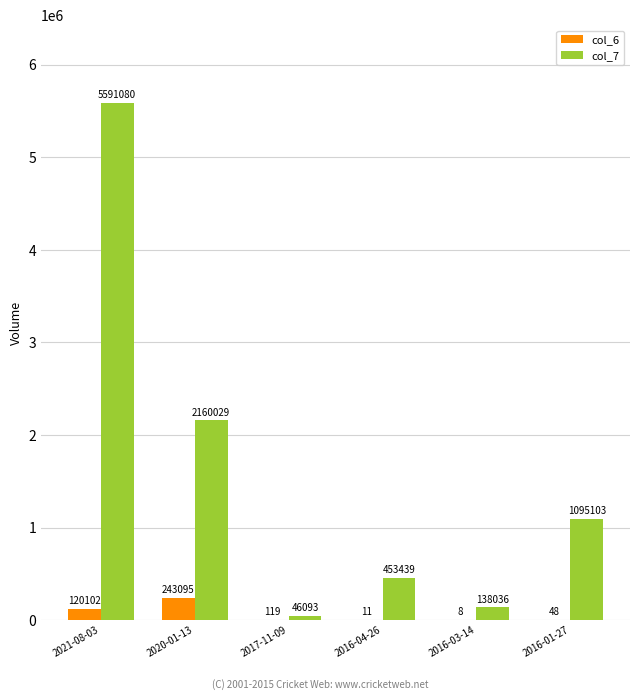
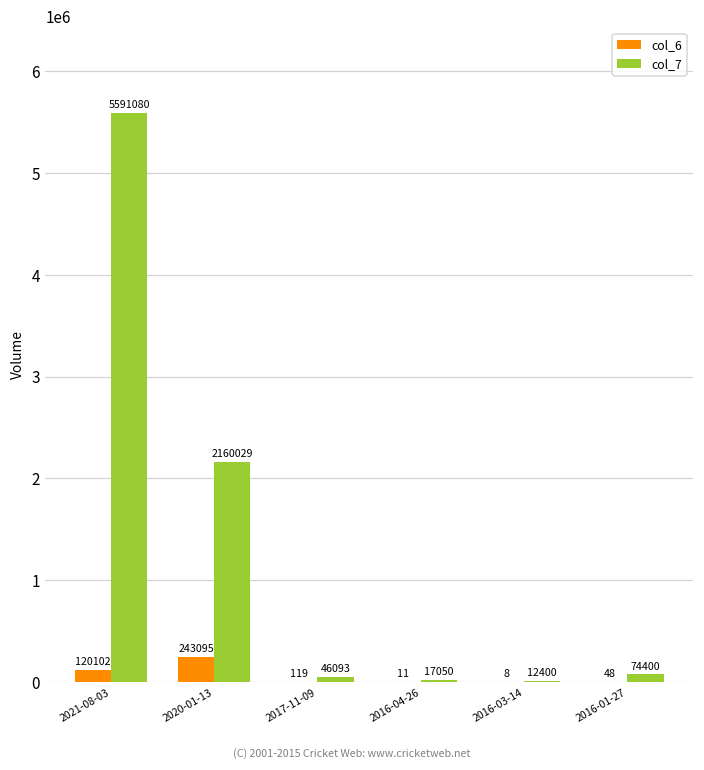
  {
    "col_6": {
      "2021-08-03": 120102,
      "2020-01-13": 243095,
      "2017-11-09": 119,
      "2016-04-26": 11,
      "2016-03-14": 8,
      "2016-01-27": 48
    },
    "col_7": {
      "2021-08-03": 5591080,
      "2020-01-13": 2160029,
      "2017-11-09": 46093,
-     "2016-04-26": 453439,
-     "2016-03-14": 138036,
-     "2016-01-27": 1095103
+     "2016-04-26": 17050,
+     "2016-03-14": 12400,
+     "2016-01-27": 74400
    }
  }
